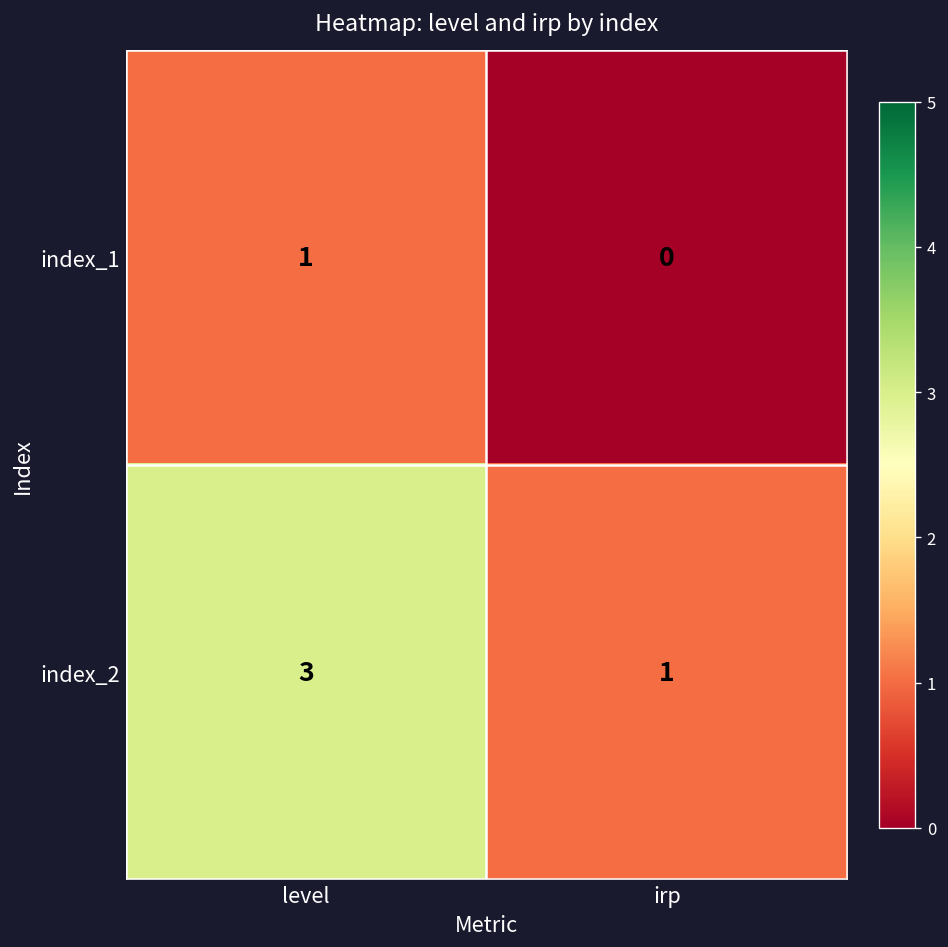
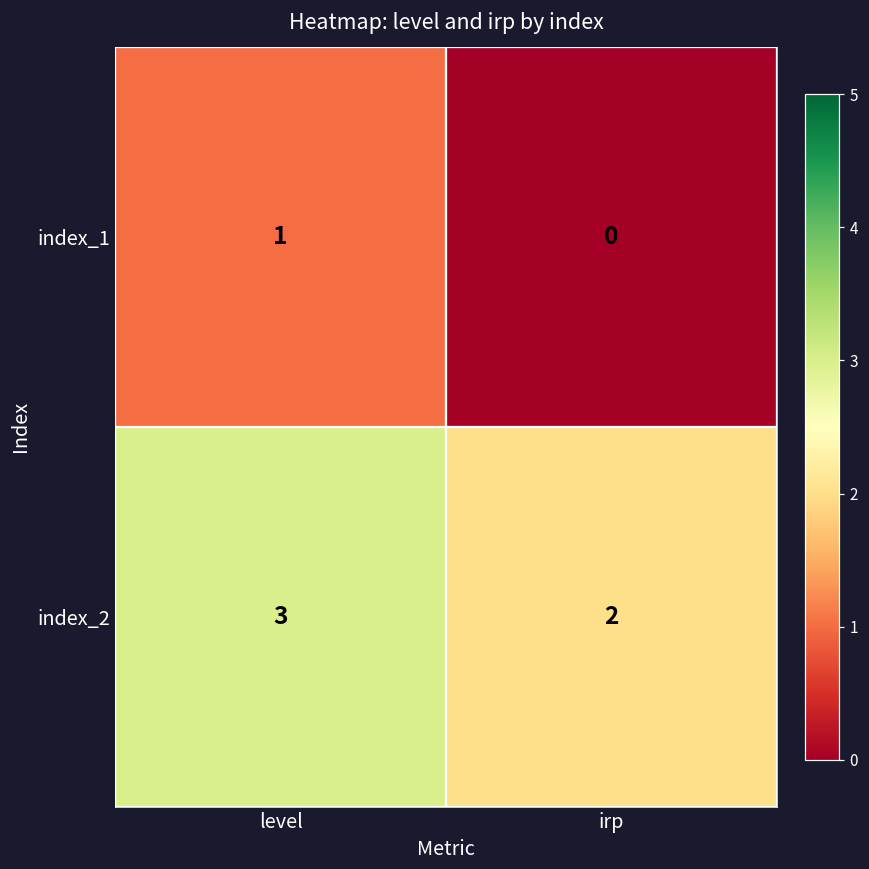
  {
    "index_1": {
      "level": 1,
      "irp": 0
    },
    "index_2": {
      "level": 3,
-     "irp": 1
+     "irp": 2
    }
  }
